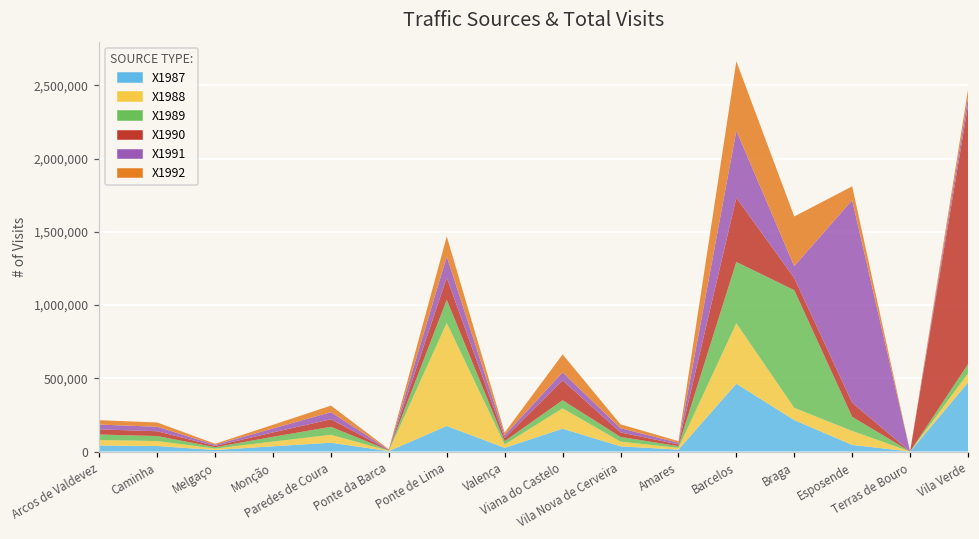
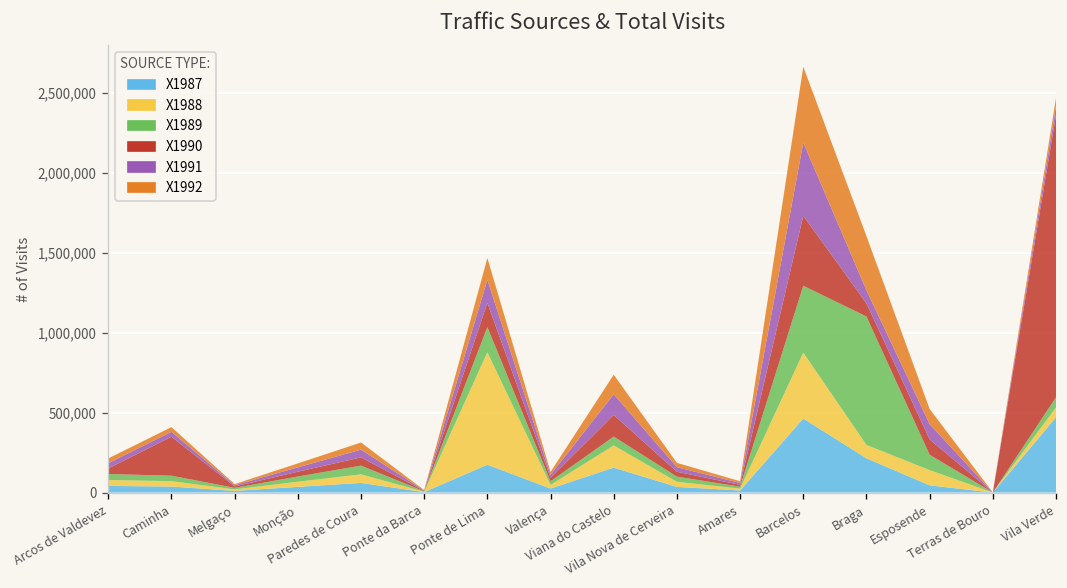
  {
    "X1987": {
      "Arcos de Valdevez": "40,000",
      "Caminha": "40,000",
      "Monção": "40,000",
      "Paredes de Coura": "60,000",
      "Ponte de Lima": "170,000",
      "Valença": "30,000",
      "Viana do Castelo": "160,000",
      "Vila Nova de Cerveira": "40,000",
      "Barcelos": "460,000",
      "Braga": "210,000",
      "Esposende": "50,000",
      "Vila Verde": "470,000"
    },
    "X1988": {
      "Arcos de Valdevez": "40,000",
      "Caminha": "30,000",
      "Monção": "30,000",
      "Paredes de Coura": "50,000",
      "Ponte de Lima": "700,000",
      "Valença": "20,000",
      "Viana do Castelo": "140,000",
      "Vila Nova de Cerveira": "30,000",
      "Barcelos": "410,000",
      "Braga": "80,000",
      "Esposende": "100,000",
      "Vila Verde": "60,000"
    },
    "X1989": {
      "Arcos de Valdevez": "40,000",
      "Caminha": "30,000",
      "Monção": "30,000",
      "Paredes de Coura": "50,000",
      "Ponte de Lima": "160,000",
      "Valença": "20,000",
      "Viana do Castelo": "60,000",
      "Vila Nova de Cerveira": "30,000",
      "Barcelos": "420,000",
      "Braga": "800,000",
      "Esposende": "100,000",
      "Vila Verde": "60,000"
    },
    "X1990": {
      "Arcos de Valdevez": "40,000",
-     "Caminha": "30,000",
+     "Caminha": "240,000",
      "Monção": "30,000",
      "Paredes de Coura": "50,000",
      "Ponte de Lima": "150,000",
      "Valença": "20,000",
      "Viana do Castelo": "140,000",
      "Vila Nova de Cerveira": "30,000",
      "Barcelos": "440,000",
      "Braga": "80,000",
      "Esposende": "100,000",
      "Vila Verde": "1,760,000"
    },
    "X1991": {
      "Arcos de Valdevez": "30,000",
      "Caminha": "30,000",
      "Monção": "30,000",
      "Paredes de Coura": "50,000",
      "Ponte de Lima": "140,000",
-     "Viana do Castelo": "50,000",
+     "Viana do Castelo": "130,000",
      "Vila Nova de Cerveira": "30,000",
      "Barcelos": "460,000",
      "Braga": "80,000",
-     "Esposende": "1,380,000",
+     "Esposende": "100,000",
      "Vila Verde": "60,000"
    },
    "X1992": {
      "Arcos de Valdevez": "30,000",
      "Caminha": "30,000",
      "Monção": "20,000",
      "Paredes de Coura": "40,000",
      "Ponte de Lima": "140,000",
      "Viana do Castelo": "120,000",
      "Vila Nova de Cerveira": "30,000",
      "Barcelos": "470,000",
      "Braga": "340,000",
      "Esposende": "90,000",
      "Vila Verde": "50,000"
    }
  }
